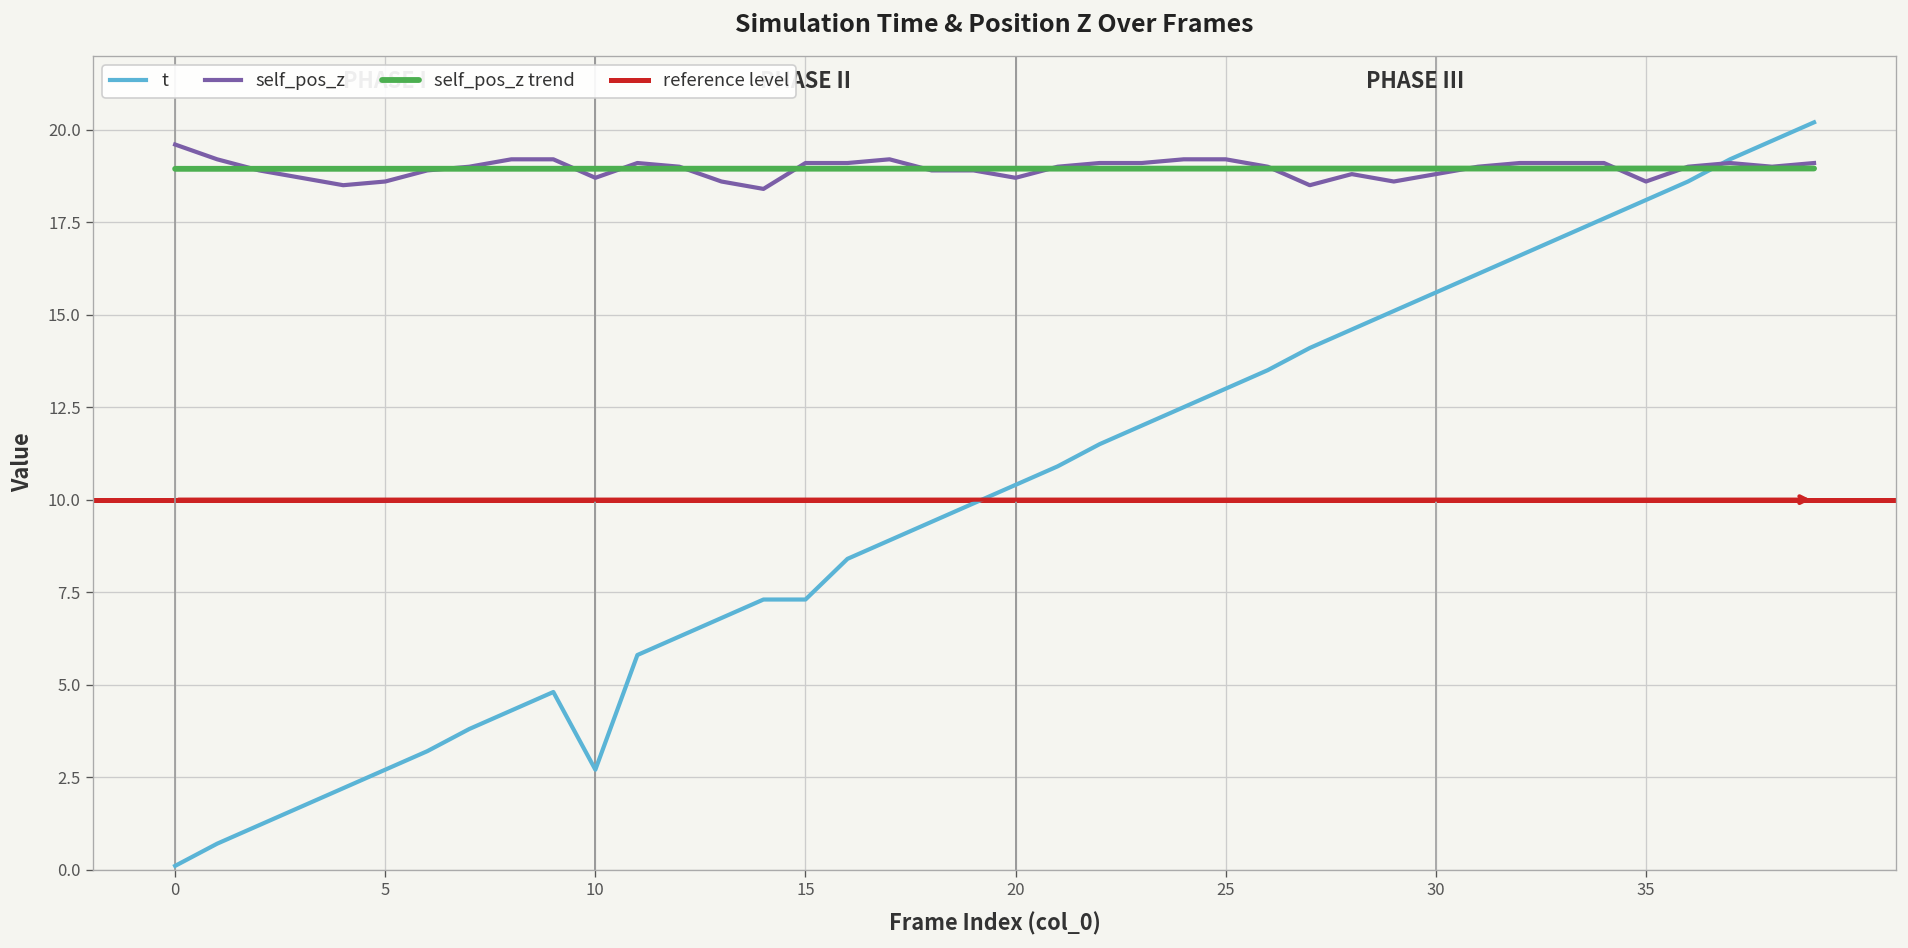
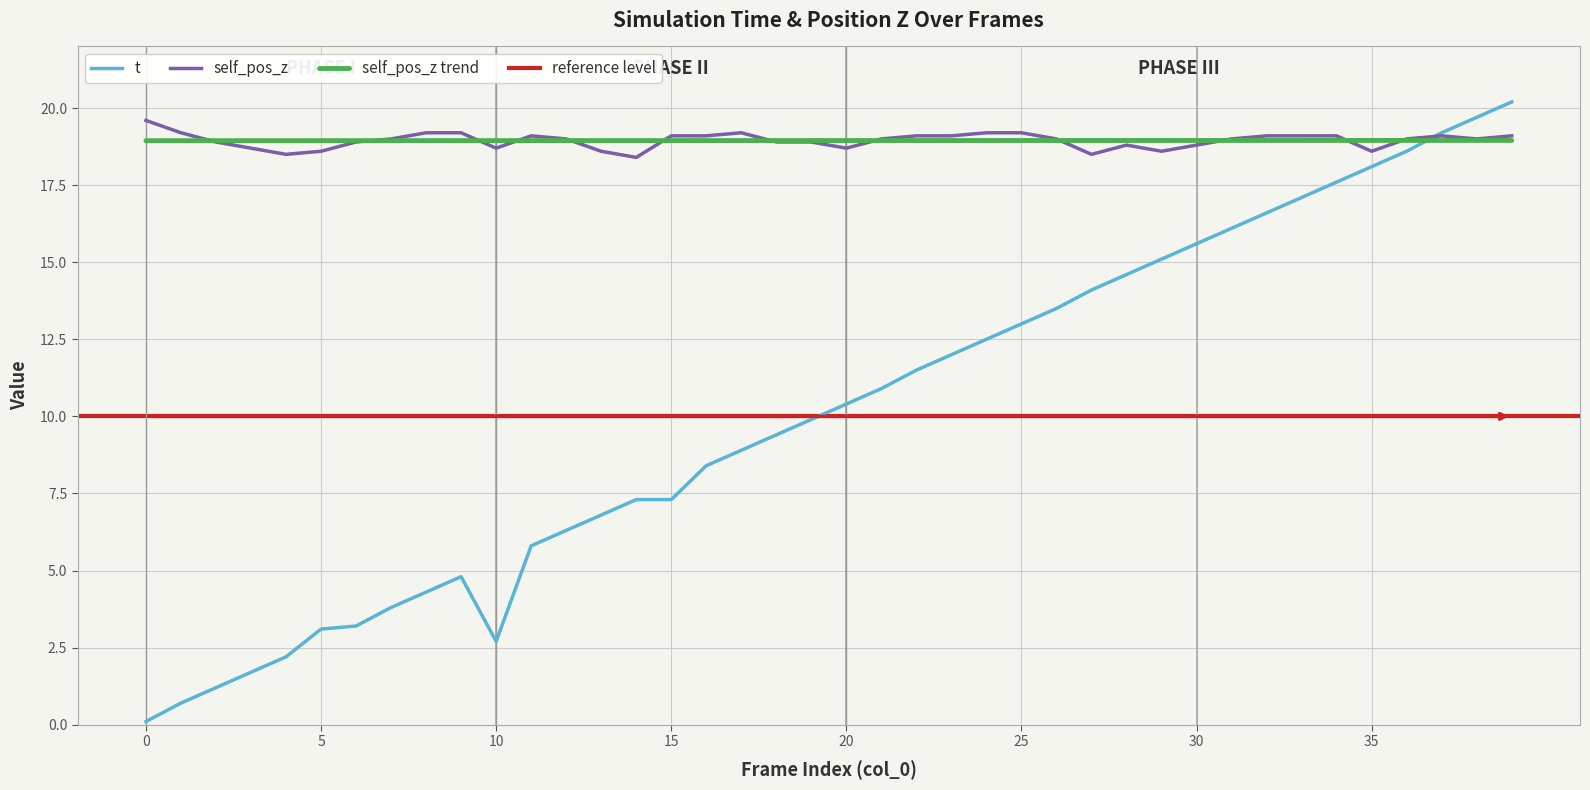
  {
    "t": {
      "0": 0.1,
-     "5": 2.7,
+     "5": 3.1,
      "10": 2.7,
      "15": 7.3,
      "20": 10.4,
      "25": 13.0,
      "30": 15.6,
      "35": 18.1
    },
    "self_pos_z": {
      "0": 19.6,
      "5": 18.6,
      "10": 18.7,
      "15": 19.1,
      "20": 18.7,
      "25": 19.2,
      "30": 18.8,
      "35": 18.6
    },
    "self_pos_z trend": {
      "0": 18.9,
      "5": 18.9,
      "10": 18.9,
      "15": 18.9,
      "20": 18.9,
      "25": 18.9,
      "30": 18.9,
      "35": 19.0
    }
  }
